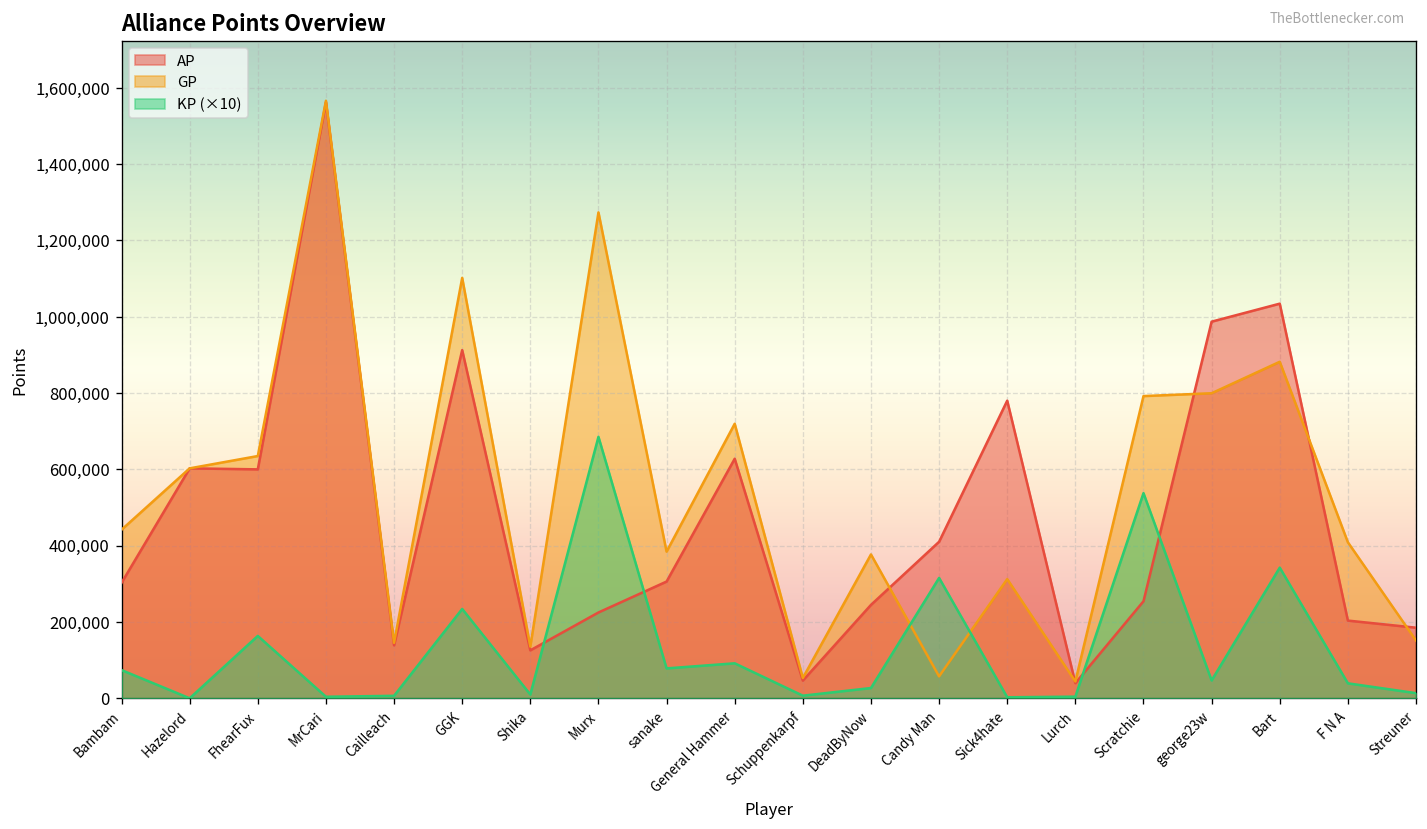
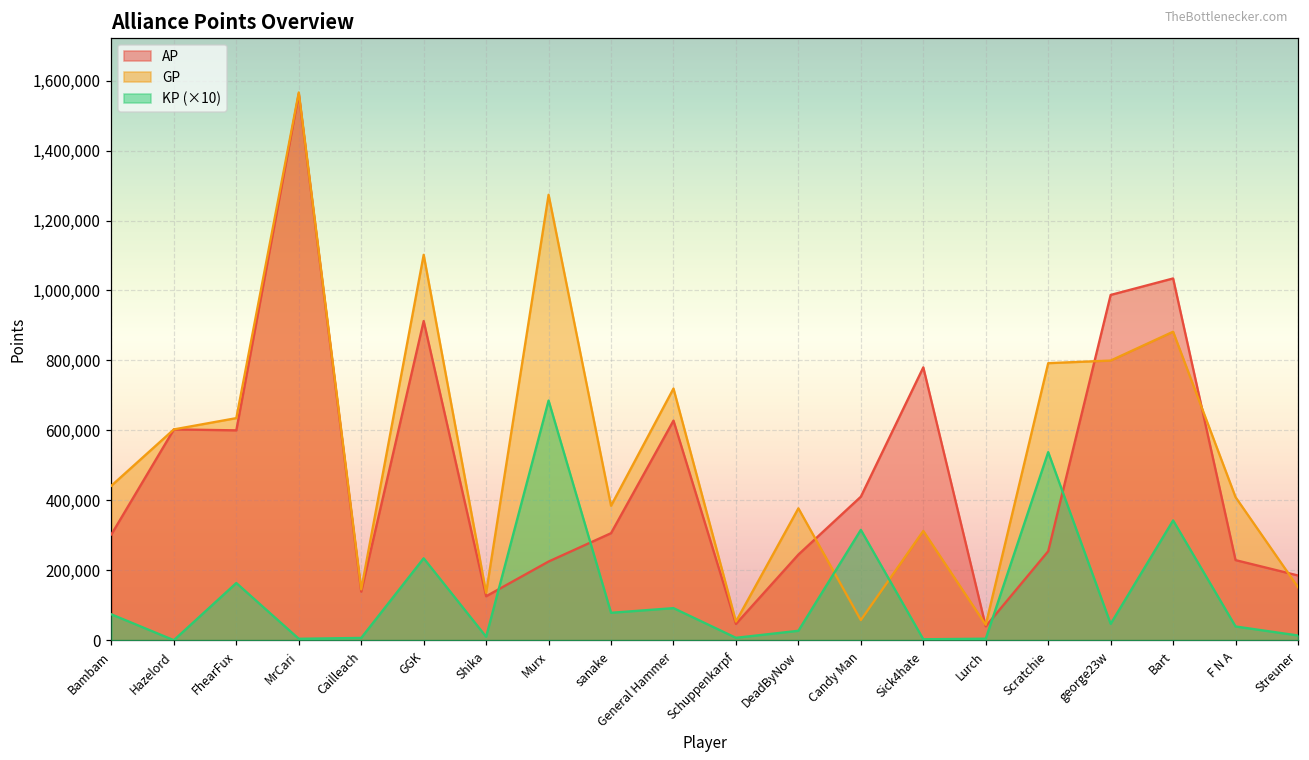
  {
    "AP": {
      "Bambam": "300,000",
      "FhearFux": "600,000",
      "GGK": "910,000",
      "Shika": "130,000",
      "Murx": "220,000",
      "sanake": "310,000",
      "General Hammer": "630,000",
      "DeadByNow": "240,000",
      "Candy Man": "410,000",
      "Sick4hate": "780,000",
      "Scratchie": "250,000",
      "george23w": "990,000",
      "Bart": "1,030,000",
-     "F N A": "200,000",
+     "F N A": "230,000",
      "Streuner": "190,000"
    },
    "GP": {
      "Bambam": "440,000",
      "FhearFux": "630,000",
      "GGK": "1,100,000",
      "Shika": "140,000",
      "Murx": "1,270,000",
      "sanake": "380,000",
      "General Hammer": "720,000",
      "DeadByNow": "380,000",
      "Candy Man": "60,000",
      "Sick4hate": "310,000",
      "Scratchie": "790,000",
      "george23w": "800,000",
      "Bart": "880,000",
      "F N A": "410,000",
      "Streuner": "150,000"
    },
    "KP (×10)": {
      "Bambam": "70,000",
      "Hazelord": "0",
      "FhearFux": "160,000",
      "MrCari": "0",
      "Cailleach": "10,000",
      "GGK": "230,000",
      "Shika": "10,000",
      "Murx": "690,000",
      "sanake": "80,000",
      "General Hammer": "90,000",
      "Schuppenkarpf": "10,000",
      "DeadByNow": "30,000",
      "Candy Man": "320,000",
      "Sick4hate": "0",
      "Lurch": "0",
      "Scratchie": "540,000",
      "george23w": "50,000",
      "Bart": "340,000",
      "F N A": "40,000",
      "Streuner": "10,000"
    }
  }
